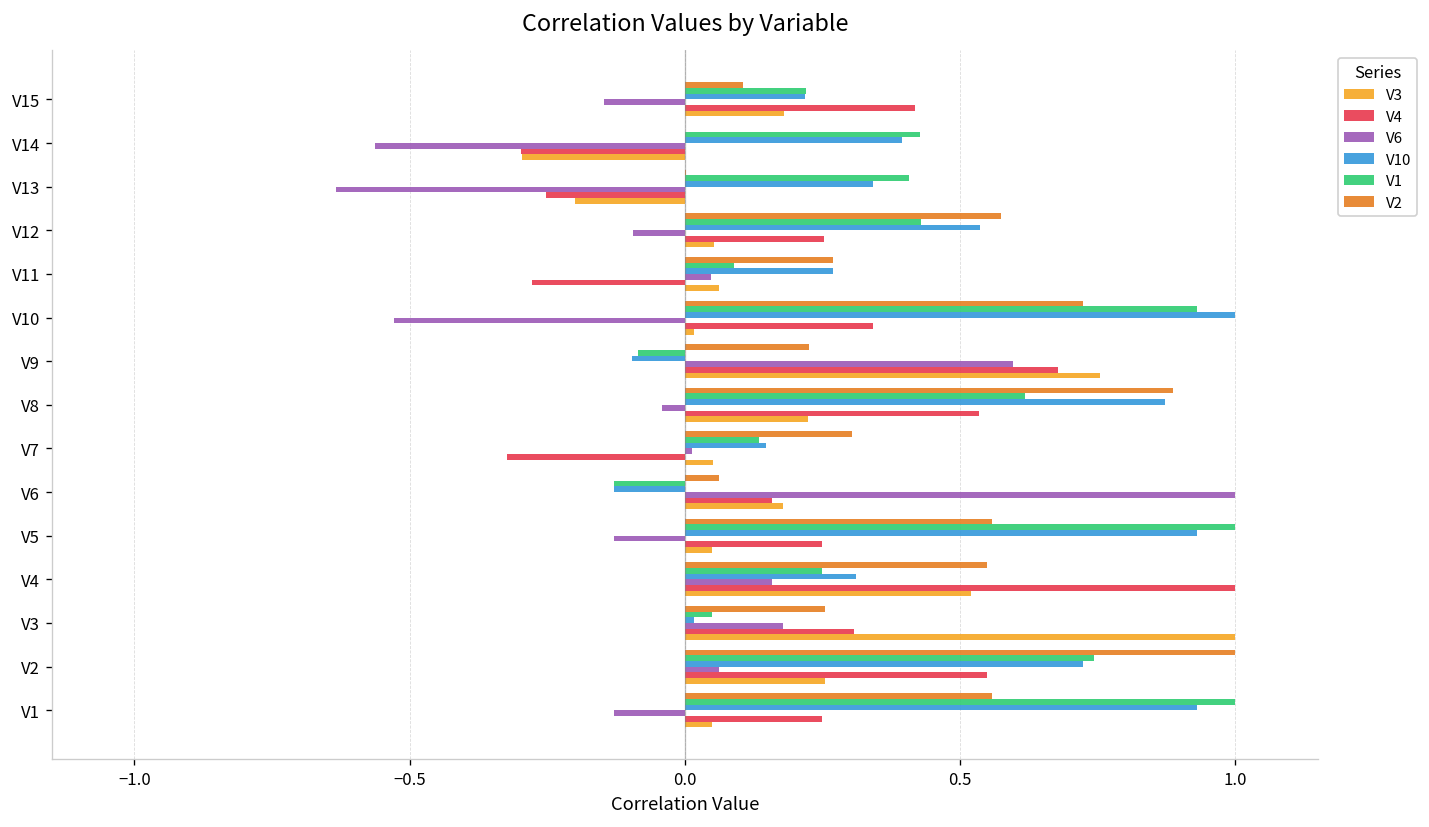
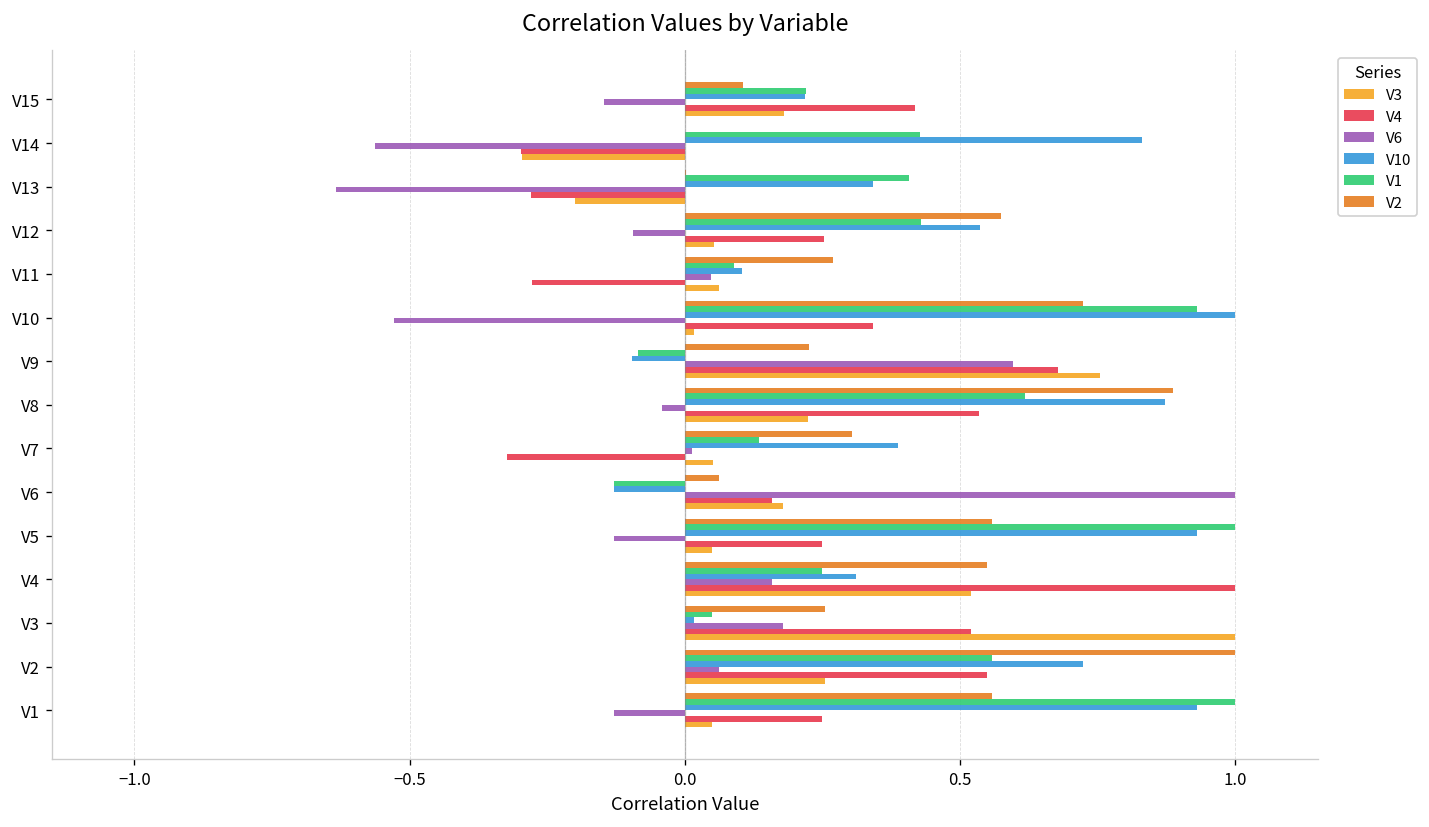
  {
    "V4": {
      "V15": 0.42,
      "V14": -0.30,
-     "V13": -0.25,
+     "V13": -0.28,
      "V12": 0.25,
      "V11": -0.28,
      "V10": 0.34,
      "V9": 0.68,
      "V8": 0.53,
      "V7": -0.32,
      "V6": 0.16,
      "V5": 0.25,
      "V4": 1.00,
-     "V3": 0.31,
+     "V3": 0.52,
      "V2": 0.55,
      "V1": 0.25
    },
    "V6": {
      "V15": -0.15,
      "V14": -0.56,
      "V13": -0.63,
      "V12": -0.09,
      "V11": 0.05,
      "V10": -0.53,
      "V9": 0.60,
      "V8": -0.04,
      "V7": 0.01,
      "V6": 1.00,
      "V5": -0.13,
      "V4": 0.16,
      "V3": 0.18,
      "V2": 0.06,
      "V1": -0.13
    },
    "V10": {
      "V15": 0.22,
-     "V14": 0.39,
+     "V14": 0.83,
      "V13": 0.34,
      "V12": 0.54,
-     "V11": 0.27,
+     "V11": 0.10,
      "V10": 1.00,
      "V9": -0.10,
      "V8": 0.87,
-     "V7": 0.15,
+     "V7": 0.39,
      "V6": -0.13,
      "V5": 0.93,
      "V4": 0.31,
      "V3": 0.02,
      "V2": 0.72,
      "V1": 0.93
    },
    "V1": {
      "V15": 0.22,
      "V14": 0.43,
      "V13": 0.41,
      "V12": 0.43,
      "V11": 0.09,
      "V10": 0.93,
      "V9": -0.08,
      "V8": 0.62,
      "V7": 0.13,
      "V6": -0.13,
      "V5": 1.00,
      "V4": 0.25,
      "V3": 0.05,
-     "V2": 0.74,
+     "V2": 0.56,
      "V1": 1.00
    }
  }
